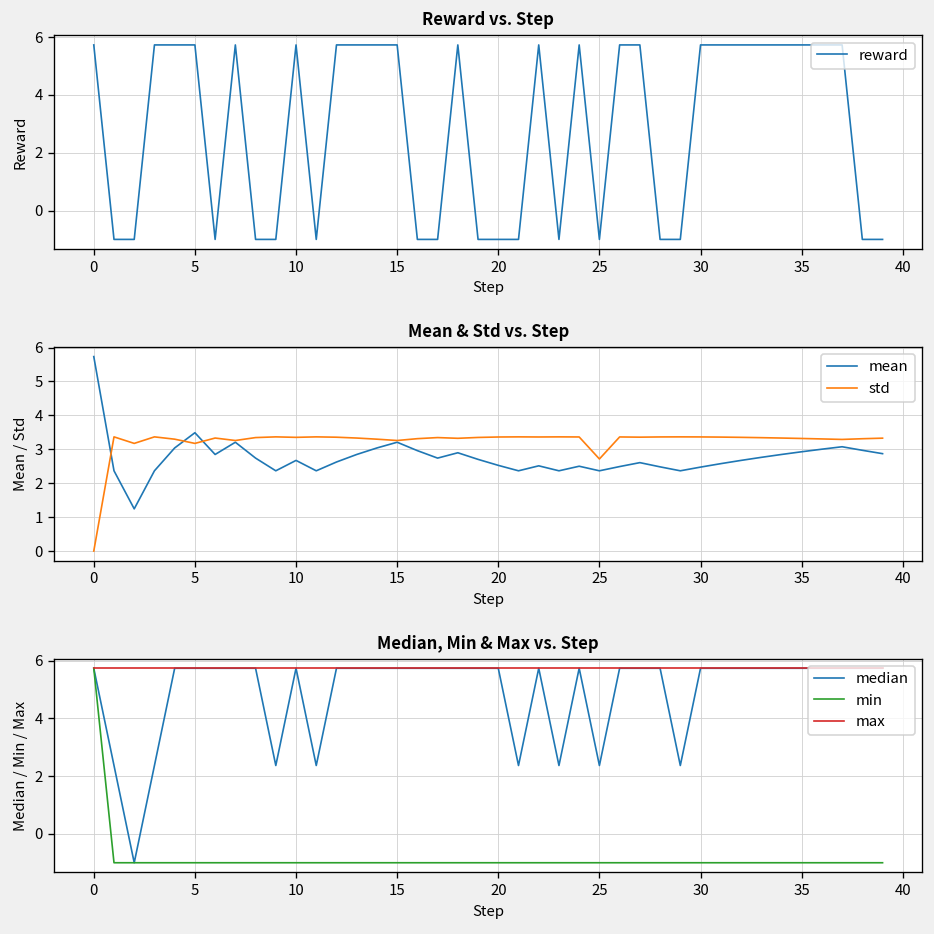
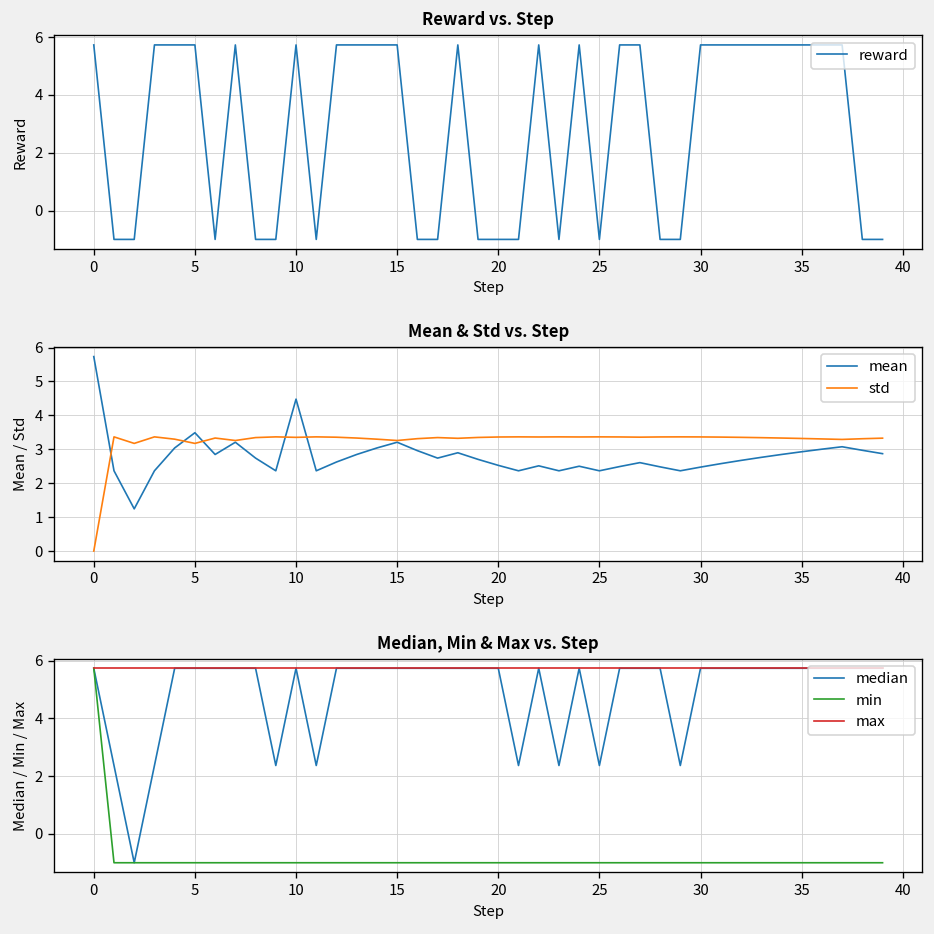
  {
    "Reward vs. Step": {
      "0": 5.7,
      "5": 5.7,
      "10": 5.7,
      "15": 5.7,
      "20": -1.0,
      "25": -1.0,
      "30": 5.7,
      "35": 5.7
    },
    "Mean & Std vs. Step": {
      "mean": {
        "0": 5.7,
        "5": 3.5,
-       "10": 2.7,
+       "10": 4.5,
        "20": 2.5,
        "25": 2.4,
        "30": 2.5,
        "35": 2.9
      },
      "std": {
        "0": 0.0,
        "5": 3.2,
        "10": 3.4,
        "20": 3.4,
-       "25": 2.7,
+       "25": 3.4,
        "30": 3.4,
        "35": 3.3
      }
    },
    "Median, Min & Max vs. Step": {
      "median": {
        "25": 2.4
      },
      "min": {
        "5": -1.0,
        "10": -1.0,
        "15": -1.0,
        "20": -1.0,
        "25": -1.0,
        "30": -1.0,
        "35": -1.0
      },
      "max": {
        "25": 5.7
      }
    }
  }
